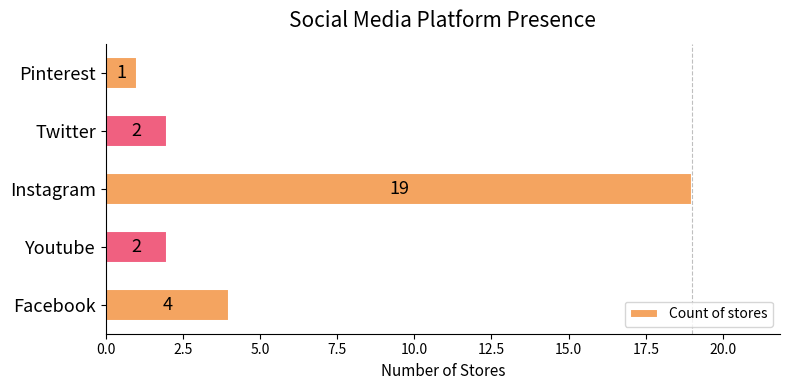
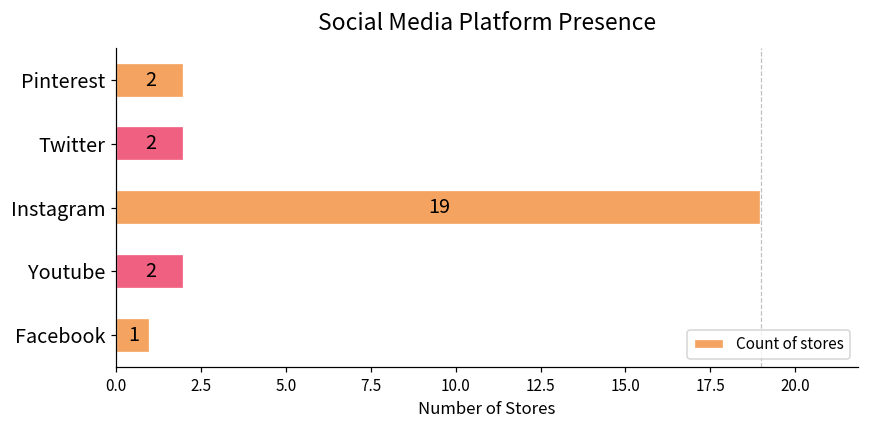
  {
-   "Pinterest": 1,
+   "Pinterest": 2,
    "Twitter": 2,
    "Instagram": 19,
    "Youtube": 2,
-   "Facebook": 4
+   "Facebook": 1
  }
